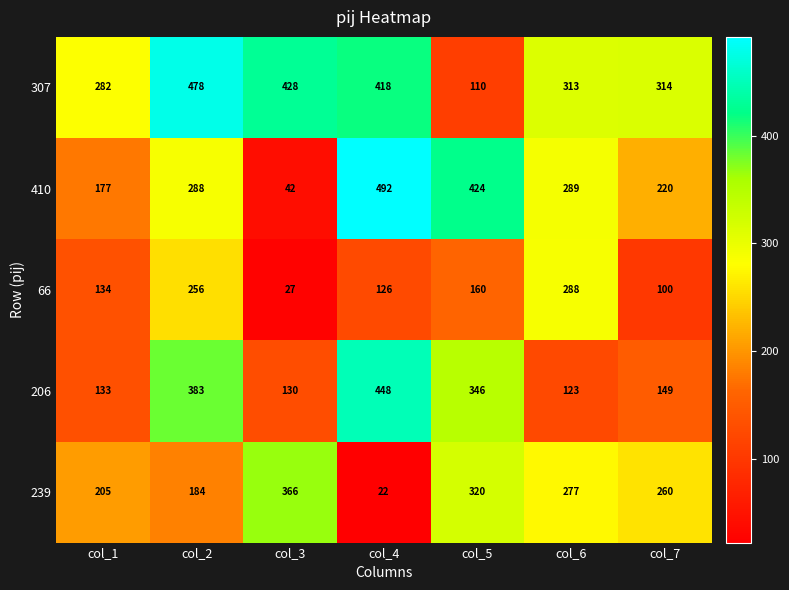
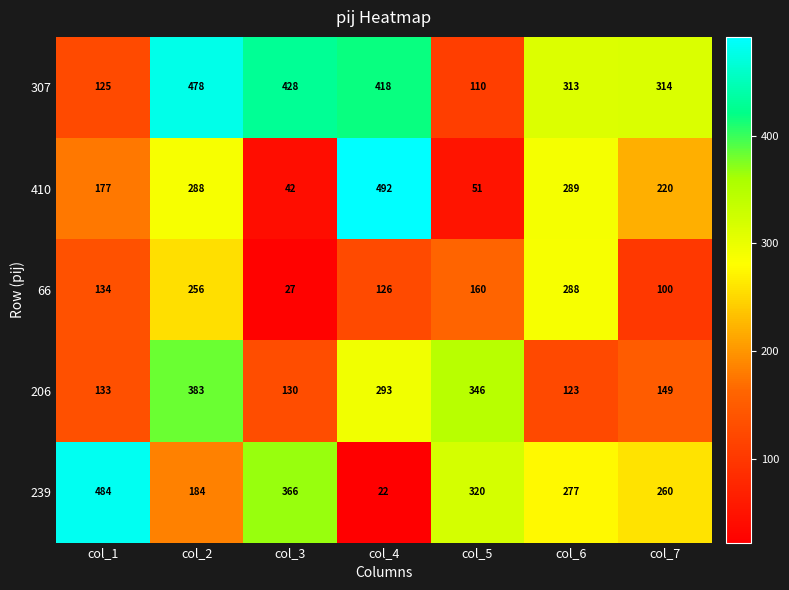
  {
    "307": {
-     "col_1": 282,
+     "col_1": 125,
      "col_2": 478,
      "col_3": 428,
      "col_4": 418,
      "col_5": 110,
      "col_6": 313,
      "col_7": 314
    },
    "410": {
      "col_1": 177,
      "col_2": 288,
      "col_3": 42,
      "col_4": 492,
-     "col_5": 424,
+     "col_5": 51,
      "col_6": 289,
      "col_7": 220
    },
    "66": {
      "col_1": 134,
      "col_2": 256,
      "col_3": 27,
      "col_4": 126,
      "col_5": 160,
      "col_6": 288,
      "col_7": 100
    },
    "206": {
      "col_1": 133,
      "col_2": 383,
      "col_3": 130,
-     "col_4": 448,
+     "col_4": 293,
      "col_5": 346,
      "col_6": 123,
      "col_7": 149
    },
    "239": {
-     "col_1": 205,
+     "col_1": 484,
      "col_2": 184,
      "col_3": 366,
      "col_4": 22,
      "col_5": 320,
      "col_6": 277,
      "col_7": 260
    }
  }
